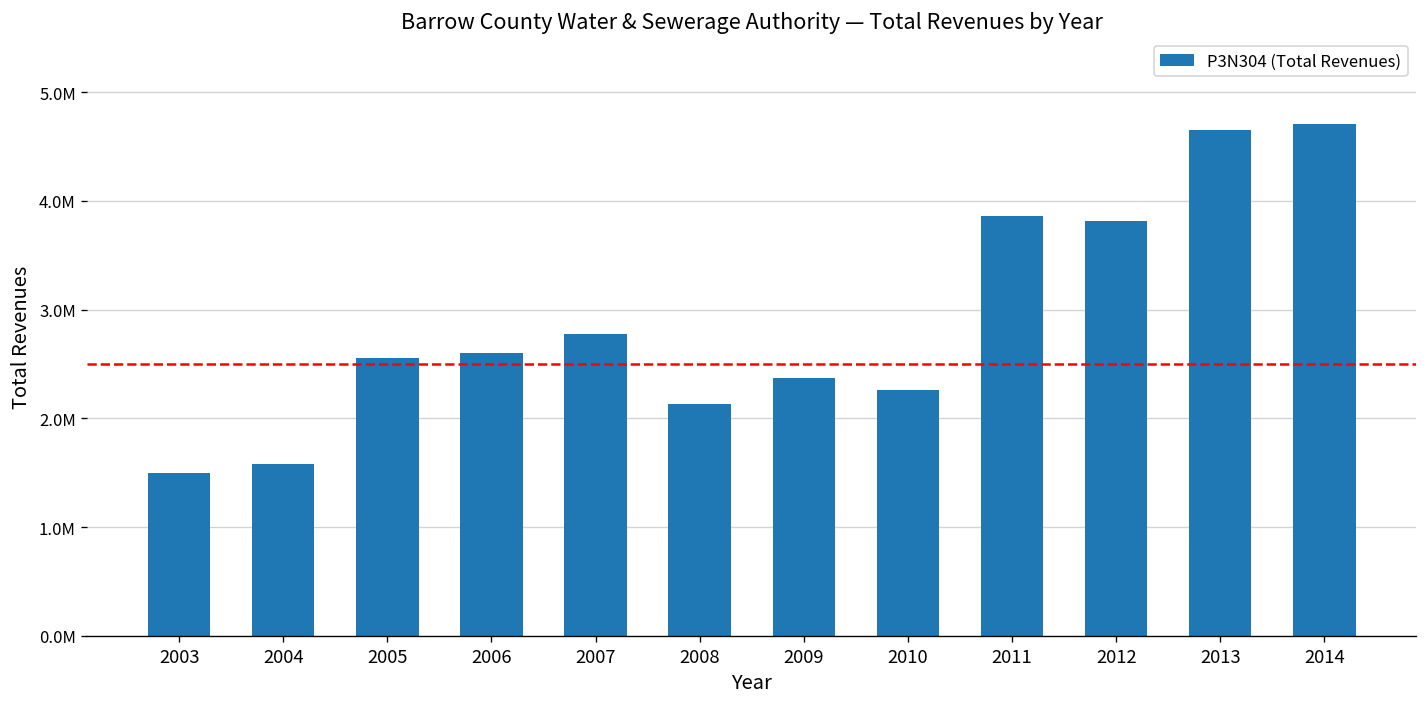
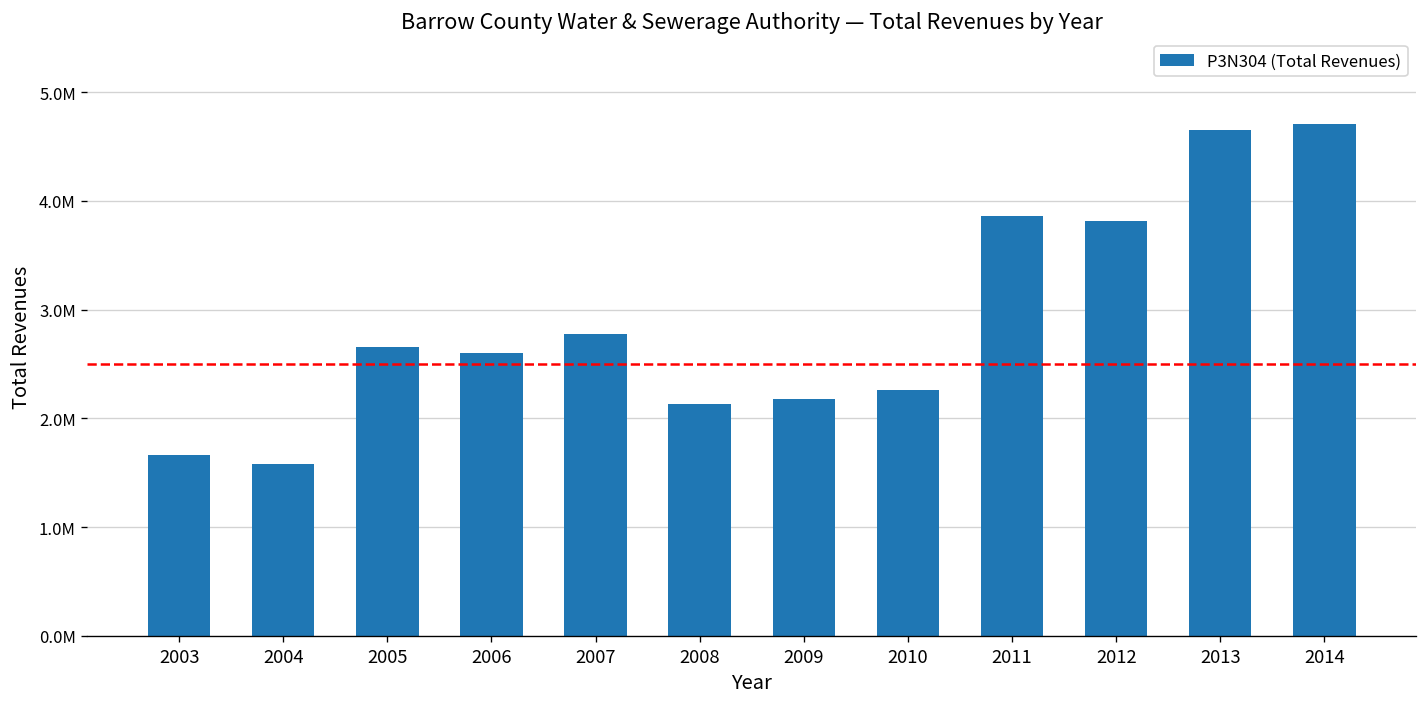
  {
-   "2003": 1500000,
+   "2003": 1700000,
    "2004": 1600000,
-   "2005": 2600000,
+   "2005": 2700000,
    "2006": 2600000,
    "2007": 2800000,
    "2008": 2100000,
-   "2009": 2400000,
+   "2009": 2200000,
    "2010": 2300000,
    "2011": 3900000,
    "2012": 3800000,
    "2013": 4700000,
    "2014": 4700000
  }
